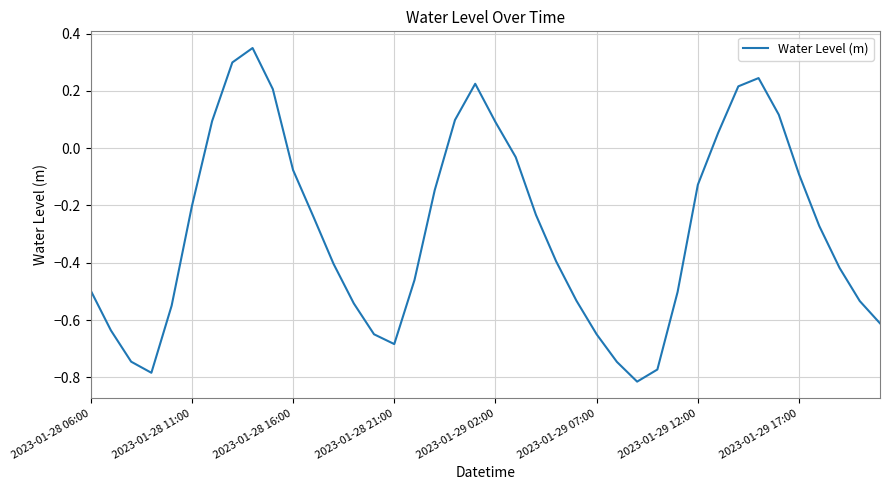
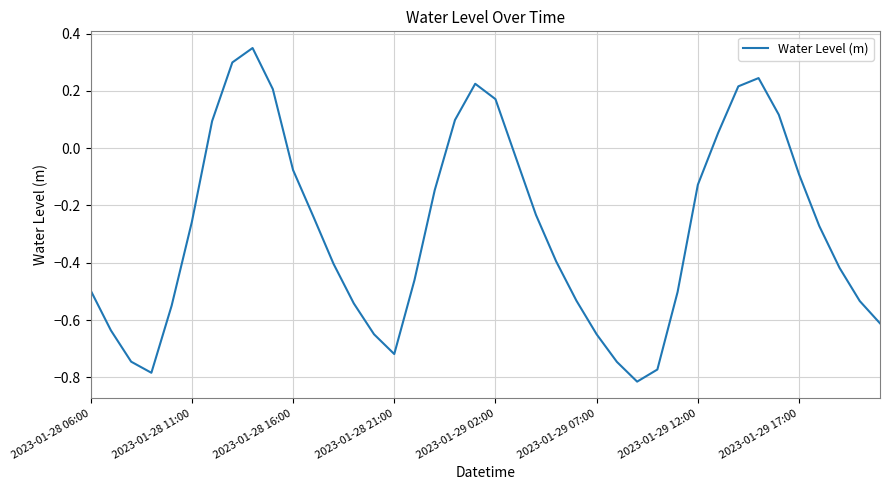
  {
    "2023-01-28 06:00": -0.50,
-   "2023-01-28 11:00": -0.20,
+   "2023-01-28 11:00": -0.26,
    "2023-01-28 16:00": -0.08,
-   "2023-01-28 21:00": -0.68,
-   "2023-01-29 02:00": 0.09,
+   "2023-01-28 21:00": -0.72,
+   "2023-01-29 02:00": 0.17,
    "2023-01-29 07:00": -0.65,
    "2023-01-29 12:00": -0.13,
    "2023-01-29 17:00": -0.09
  }
